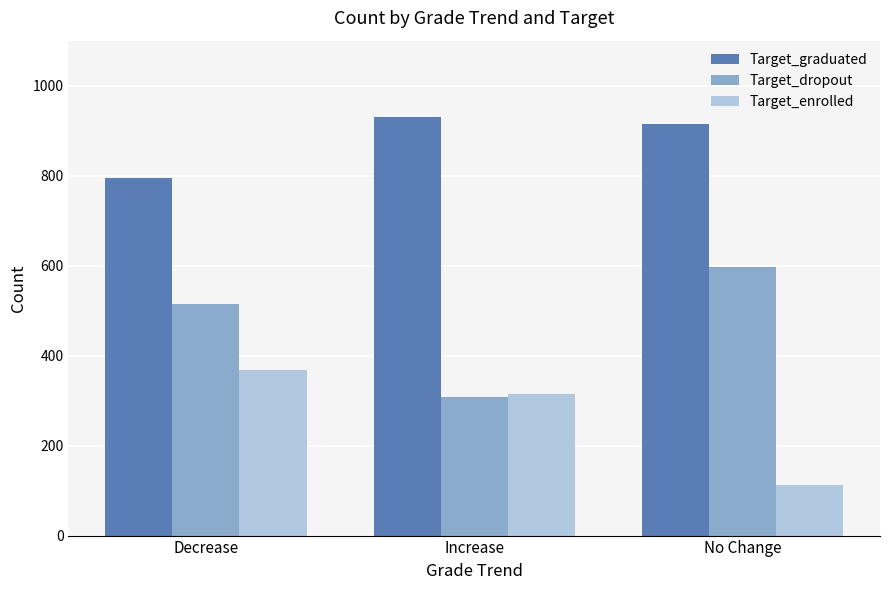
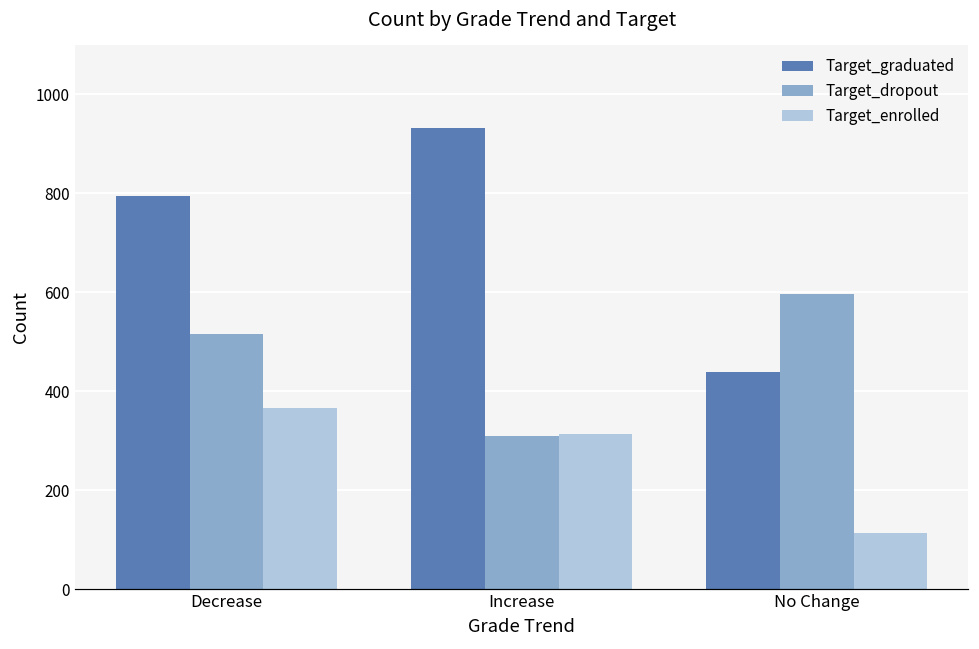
  {
    "Target_graduated": {
      "Decrease": 800,
      "Increase": 930,
-     "No Change": 920
+     "No Change": 440
    }
  }
